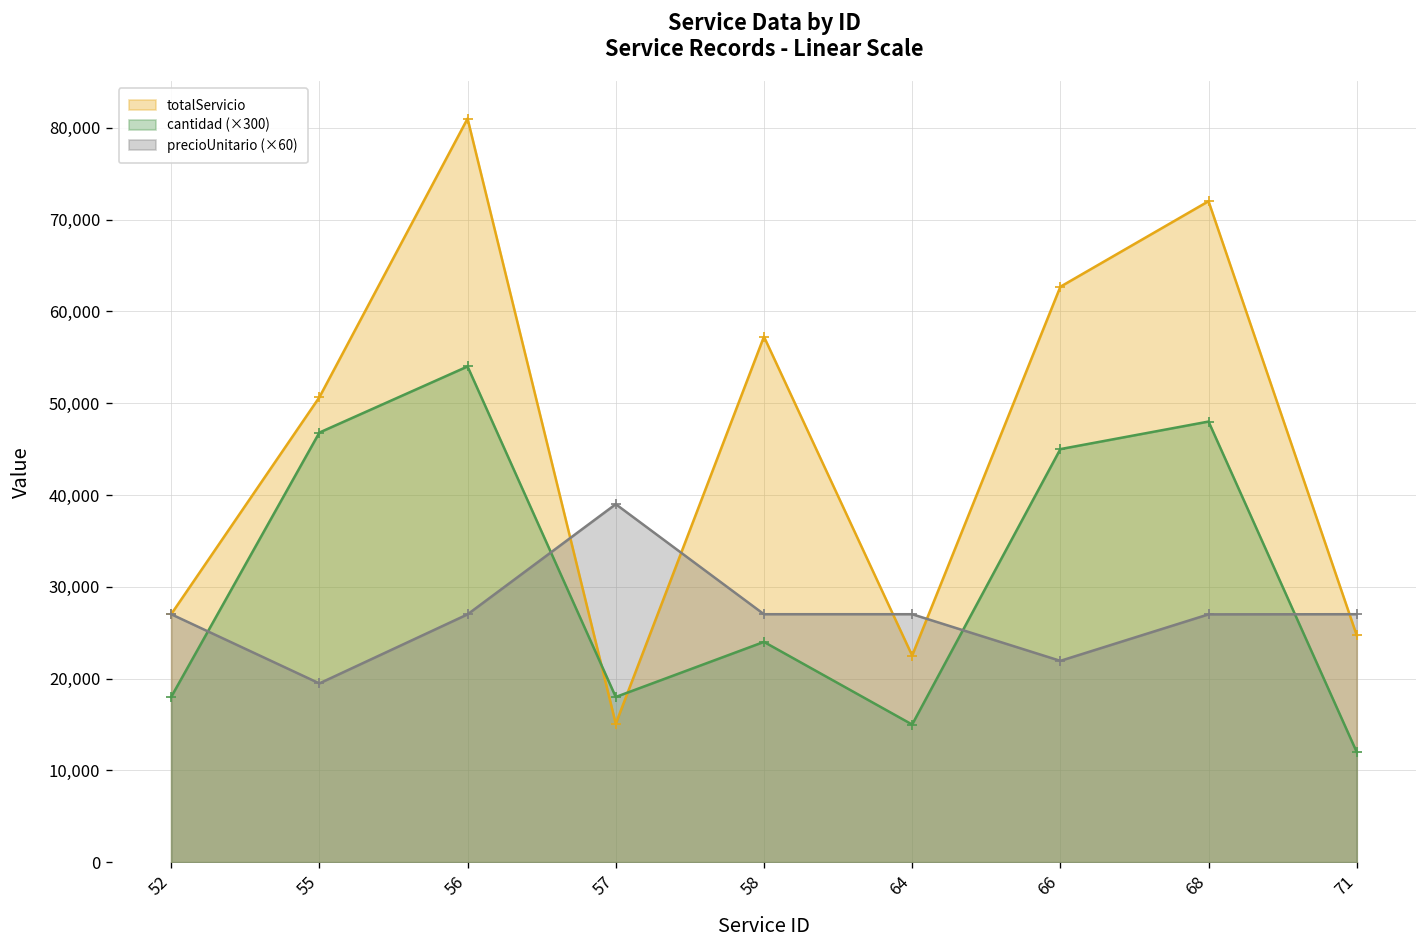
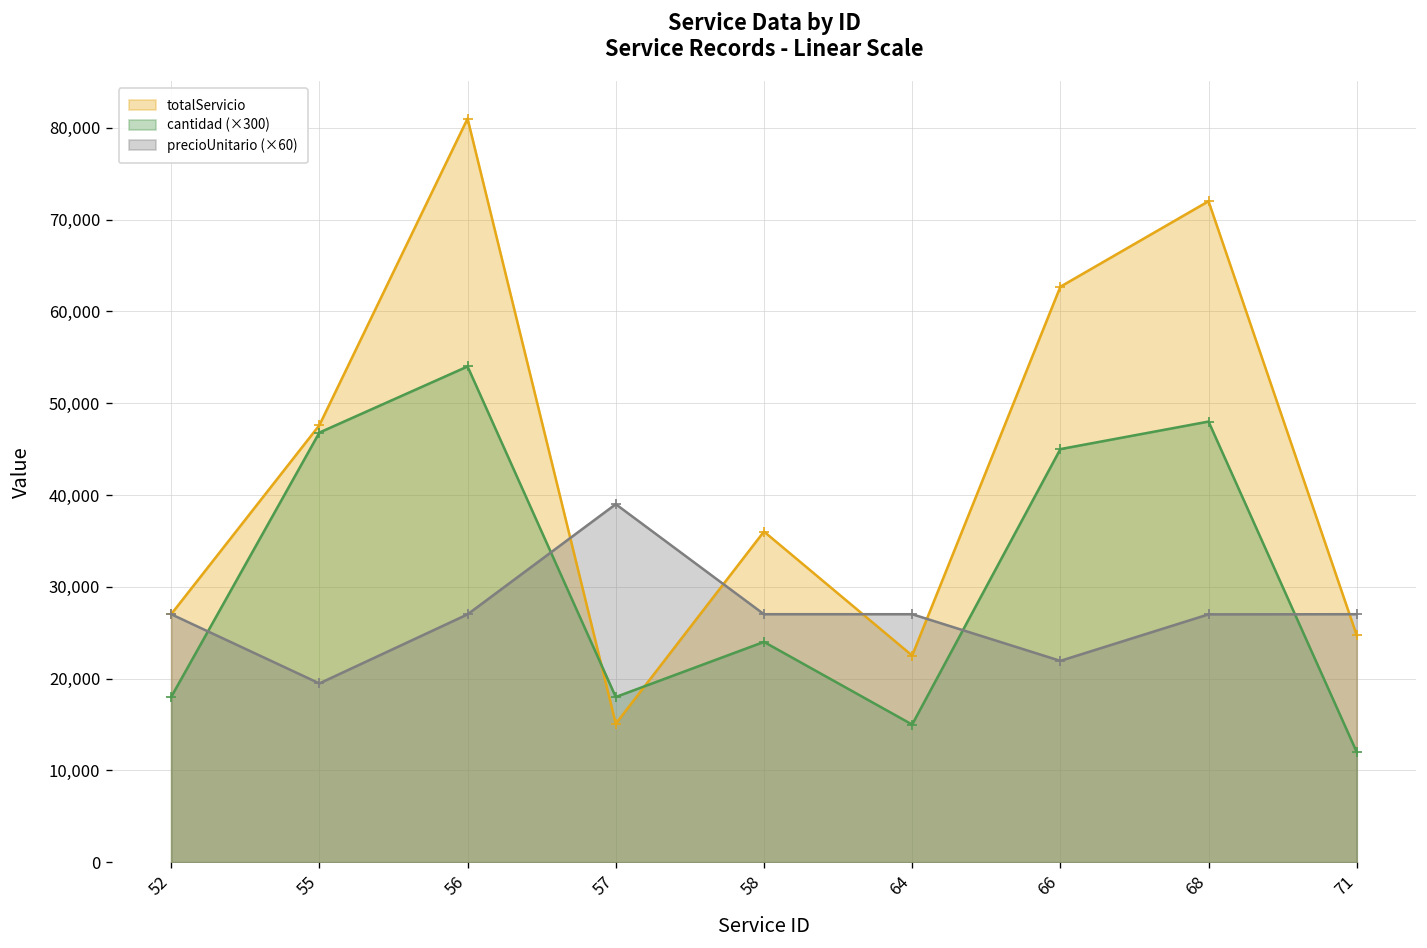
  {
    "totalServicio": {
-     "55": "51,000",
+     "55": "48,000",
      "56": "81,000",
      "57": "15,000",
-     "58": "57,000",
+     "58": "36,000",
      "64": "23,000",
      "66": "63,000",
      "68": "72,000",
      "71": "25,000"
    }
  }
